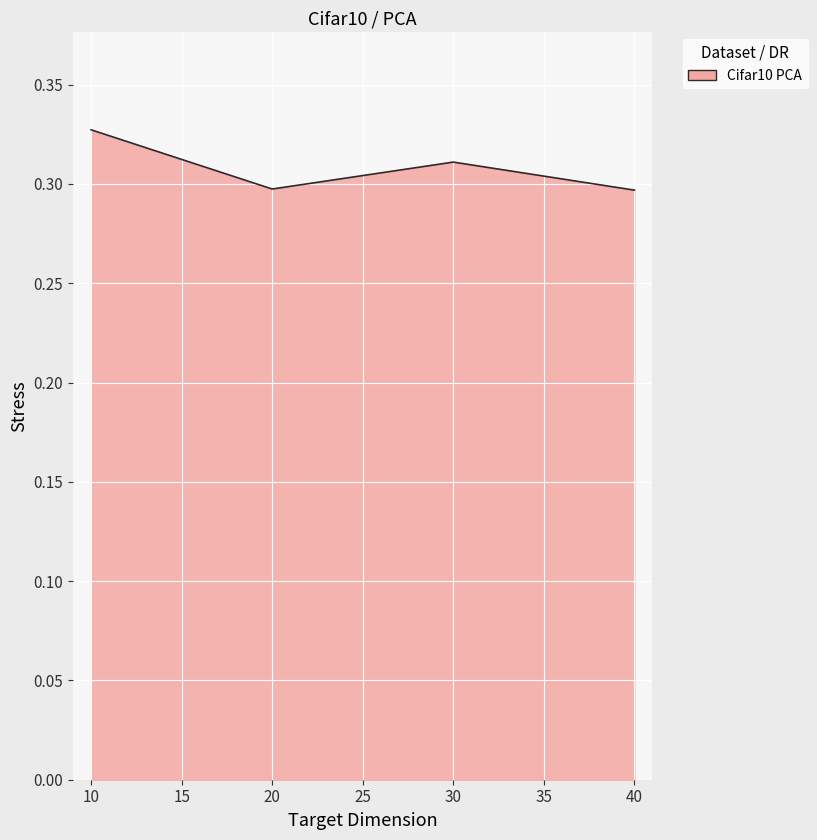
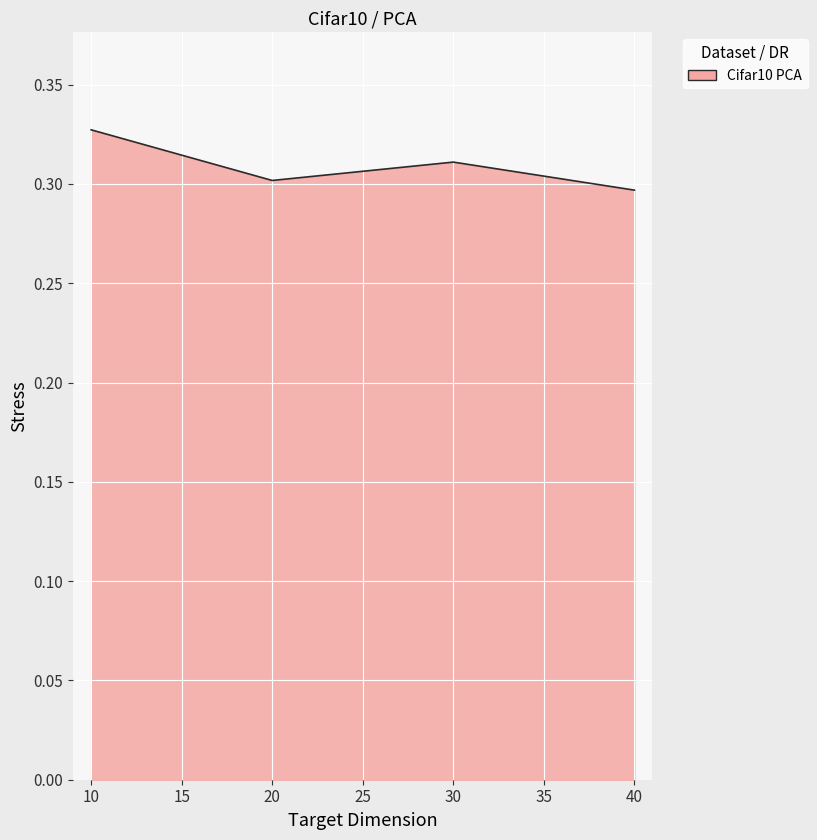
  {
    "10": 0.327,
-   "20": 0.297,
+   "20": 0.302,
    "30": 0.311,
    "40": 0.297
  }
